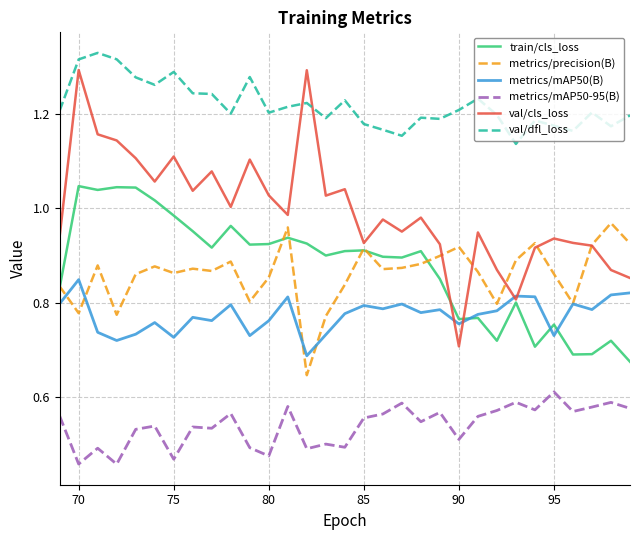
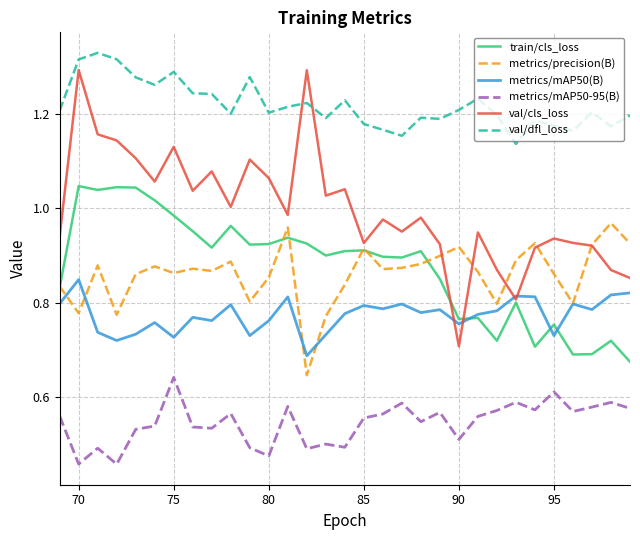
  {
    "metrics/precision(B)": {
      "70": 0.78,
      "75": 0.86,
      "80": 0.85,
      "90": 0.92,
      "95": 0.86
    },
    "metrics/mAP50(B)": {
      "70": 0.85,
      "75": 0.73,
      "80": 0.76,
      "85": 0.79,
      "90": 0.75,
      "95": 0.73
    },
    "metrics/mAP50-95(B)": {
      "70": 0.46,
-     "75": 0.47,
+     "75": 0.64,
      "80": 0.47,
      "85": 0.56,
      "90": 0.51,
      "95": 0.61
    },
    "val/cls_loss": {
      "70": 1.29,
-     "75": 1.11,
-     "80": 1.03,
+     "75": 1.13,
+     "80": 1.06,
      "85": 0.93,
      "90": 0.71,
      "95": 0.94
    }
  }
